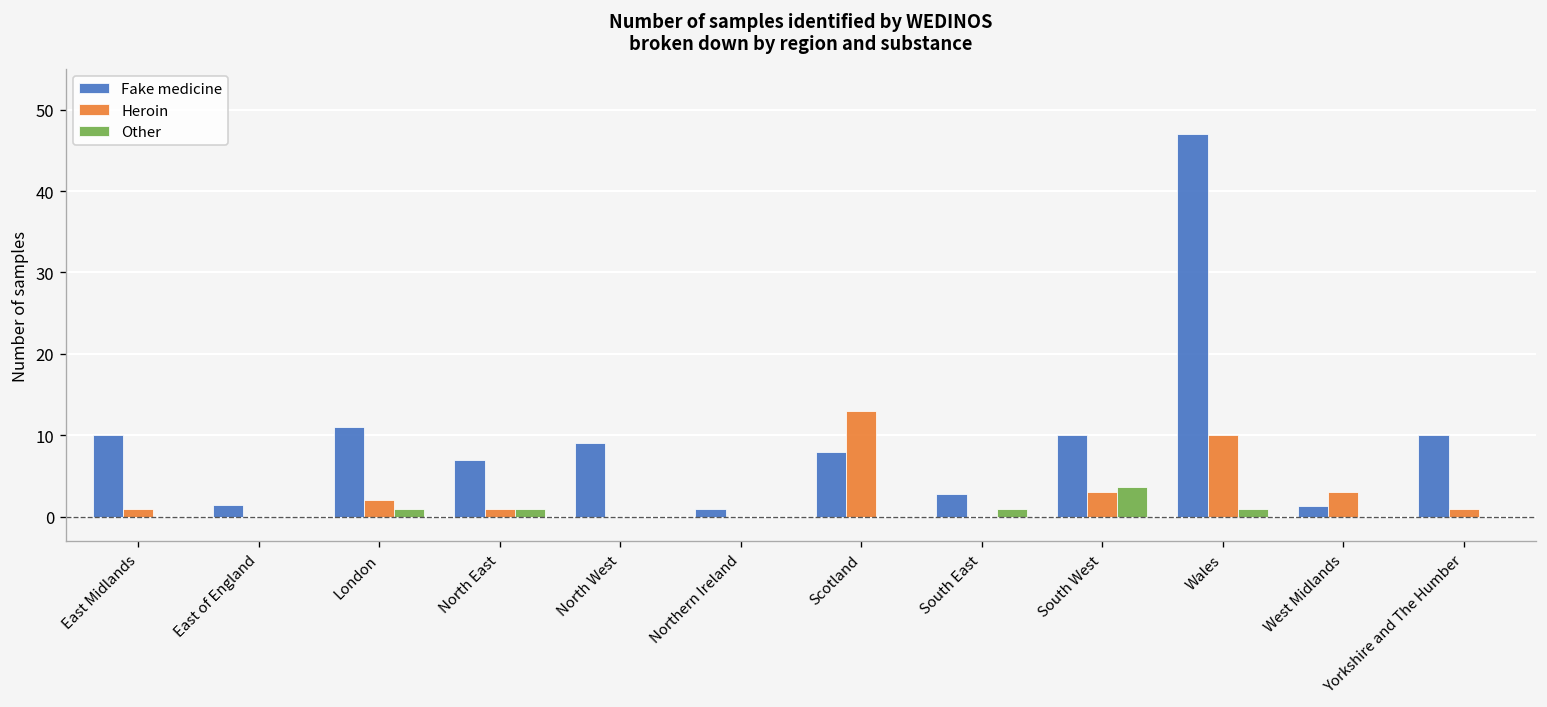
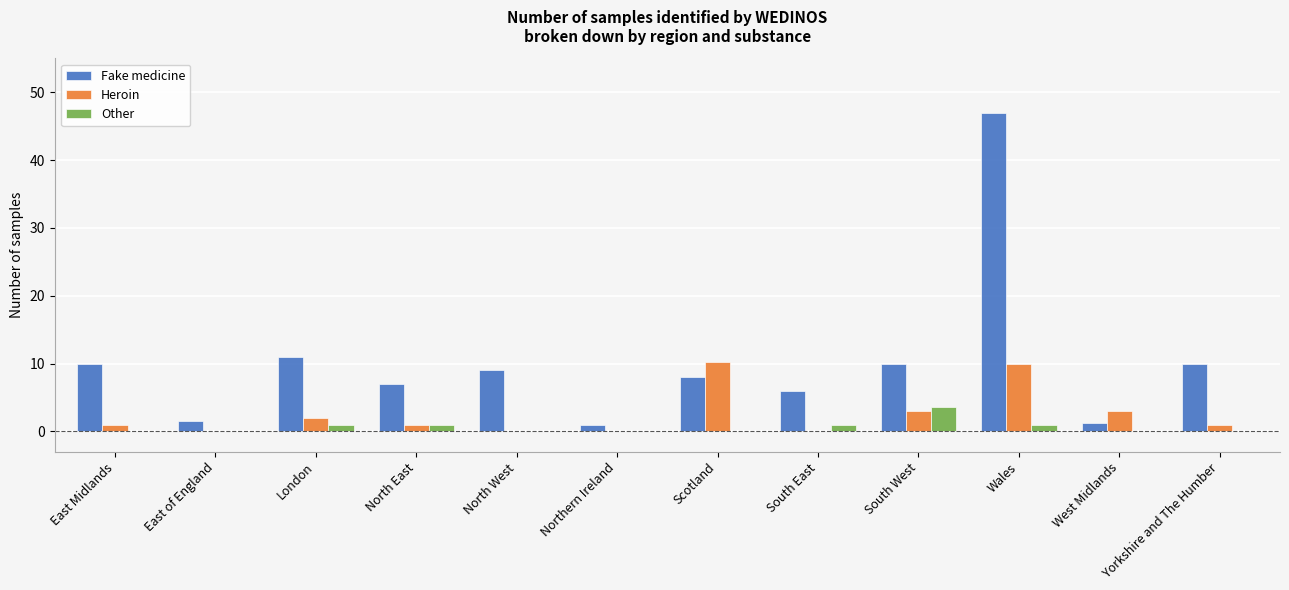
  {
    "Fake medicine": {
      "East Midlands": 10,
      "East of England": 2,
      "London": 11,
      "North East": 7,
      "North West": 9,
      "Northern Ireland": 1,
      "Scotland": 8,
-     "South East": 3,
+     "South East": 6,
      "South West": 10,
      "Wales": 47,
      "West Midlands": 1,
      "Yorkshire and The Humber": 10
    },
    "Heroin": {
      "East Midlands": 1,
      "East of England": 0,
      "London": 2,
      "North East": 1,
      "North West": 0,
      "Northern Ireland": 0,
-     "Scotland": 13,
+     "Scotland": 10,
      "South East": 0,
      "South West": 3,
      "Wales": 10,
      "West Midlands": 3,
      "Yorkshire and The Humber": 1
    },
    "Other": {
      "East Midlands": 0,
      "East of England": 0,
      "London": 1,
      "North East": 1,
      "North West": 0,
      "Northern Ireland": 0,
      "Scotland": 0,
      "South East": 1,
      "South West": 4,
      "Wales": 1,
      "West Midlands": 0,
      "Yorkshire and The Humber": 0
    }
  }
